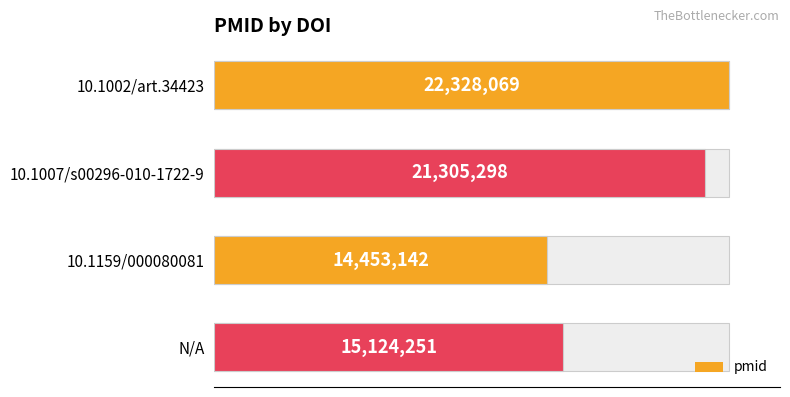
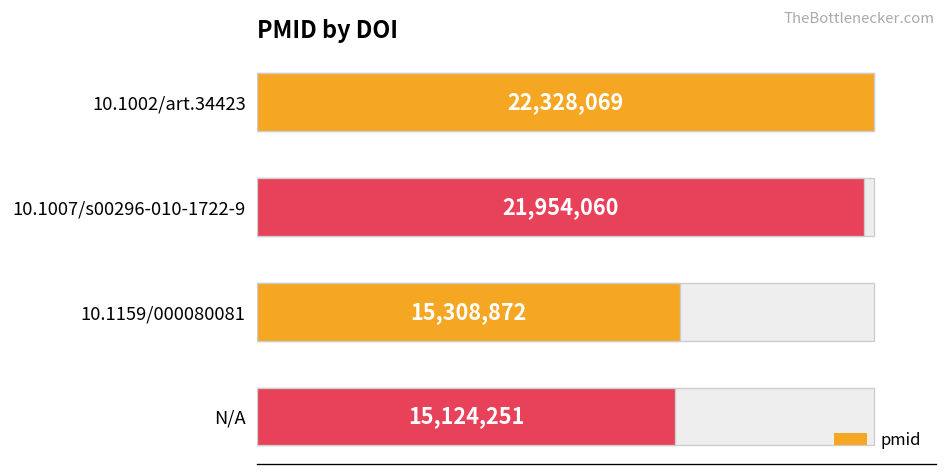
  {
    "pmid": {
      "10.1002/art.34423": "22,328,069",
-     "10.1007/s00296-010-1722-9": "21,305,298",
-     "10.1159/000080081": "14,453,142"
+     "10.1007/s00296-010-1722-9": "21,954,060",
+     "10.1159/000080081": "15,308,872"
    }
  }
